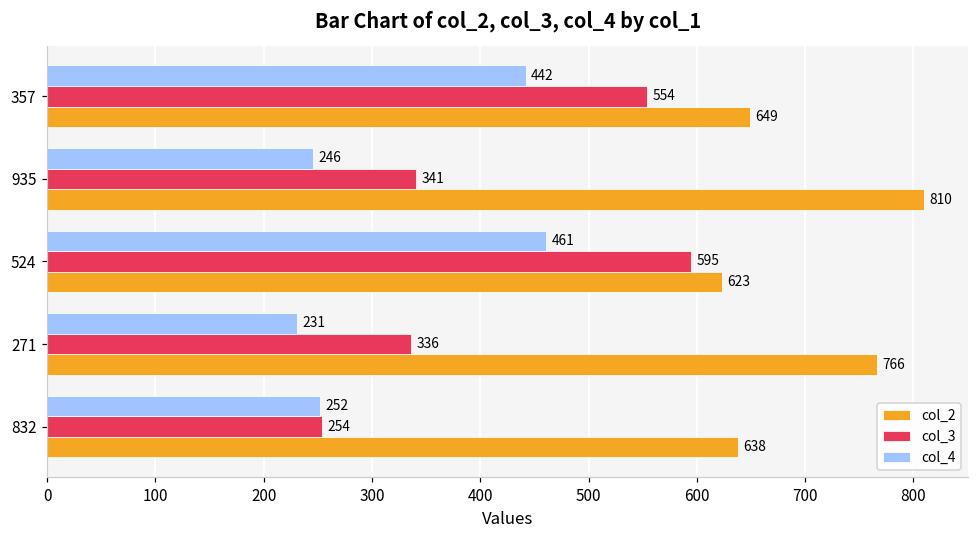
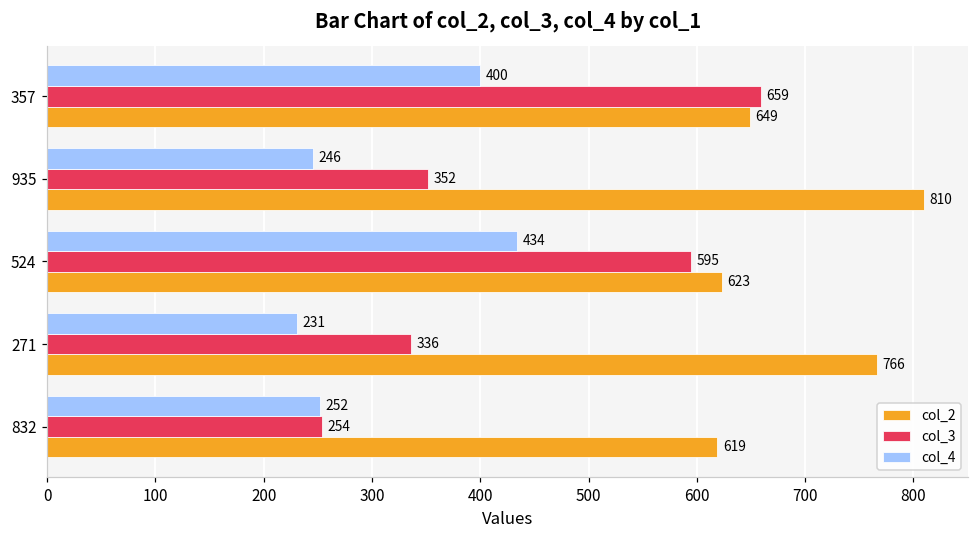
  {
    "col_2": {
      "357": 649,
      "935": 810,
      "524": 623,
      "271": 766,
-     "832": 638
+     "832": 619
    },
    "col_3": {
-     "357": 554,
-     "935": 341,
+     "357": 659,
+     "935": 352,
      "524": 595,
      "271": 336,
      "832": 254
    },
    "col_4": {
-     "357": 442,
+     "357": 400,
      "935": 246,
-     "524": 461,
+     "524": 434,
      "271": 231,
      "832": 252
    }
  }
